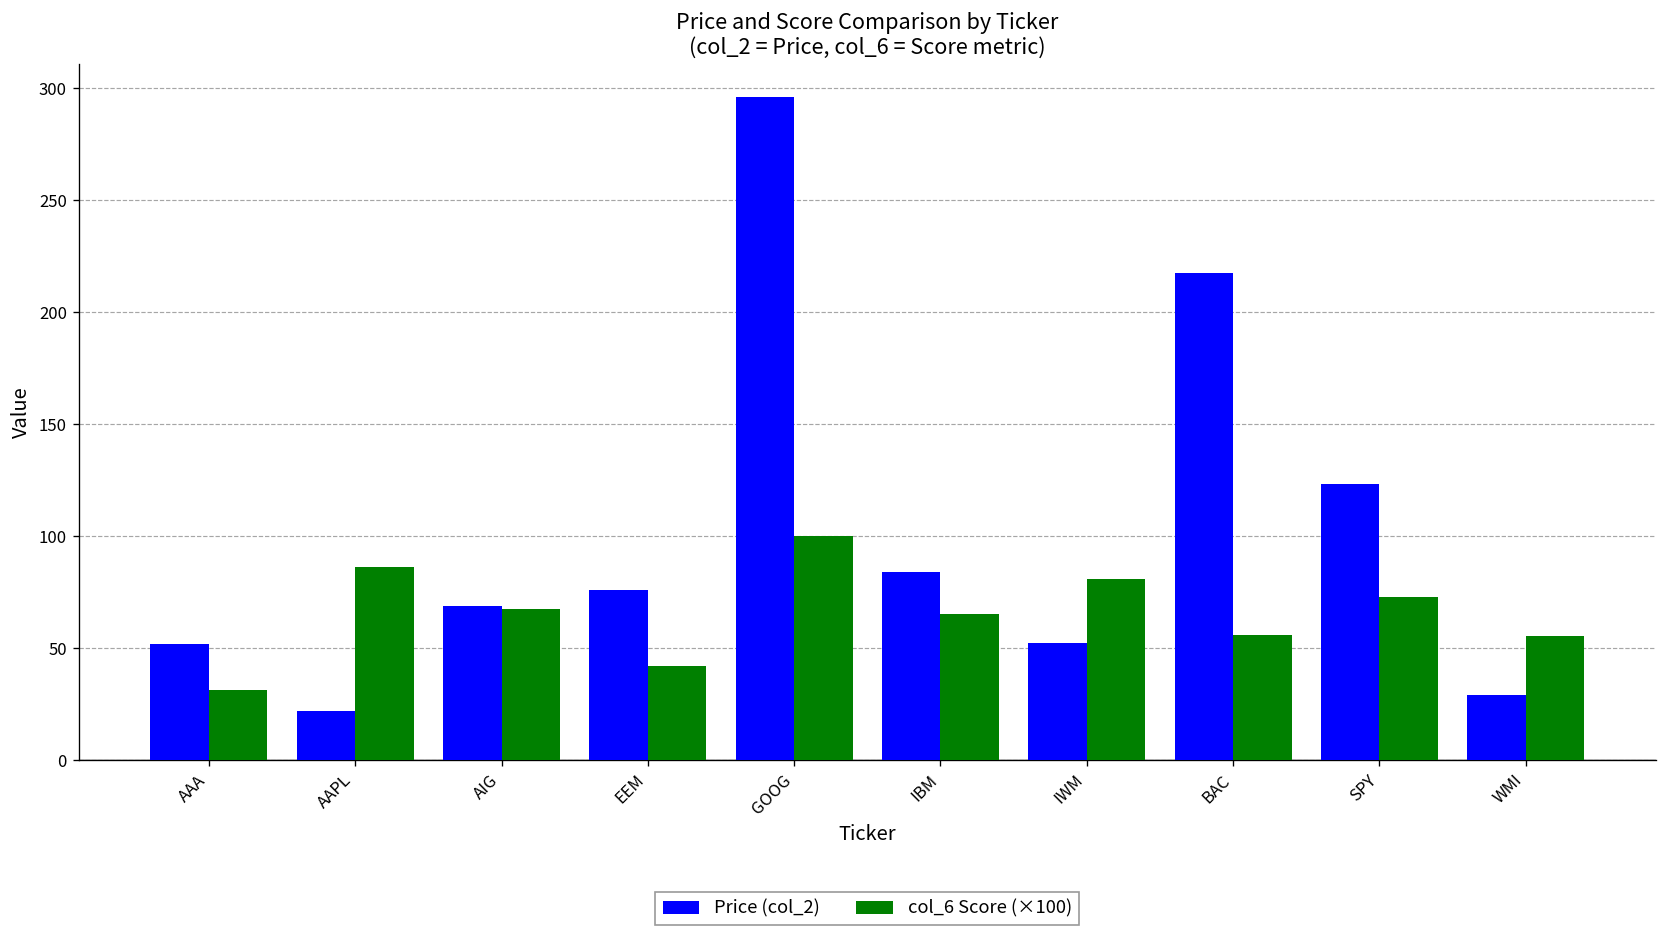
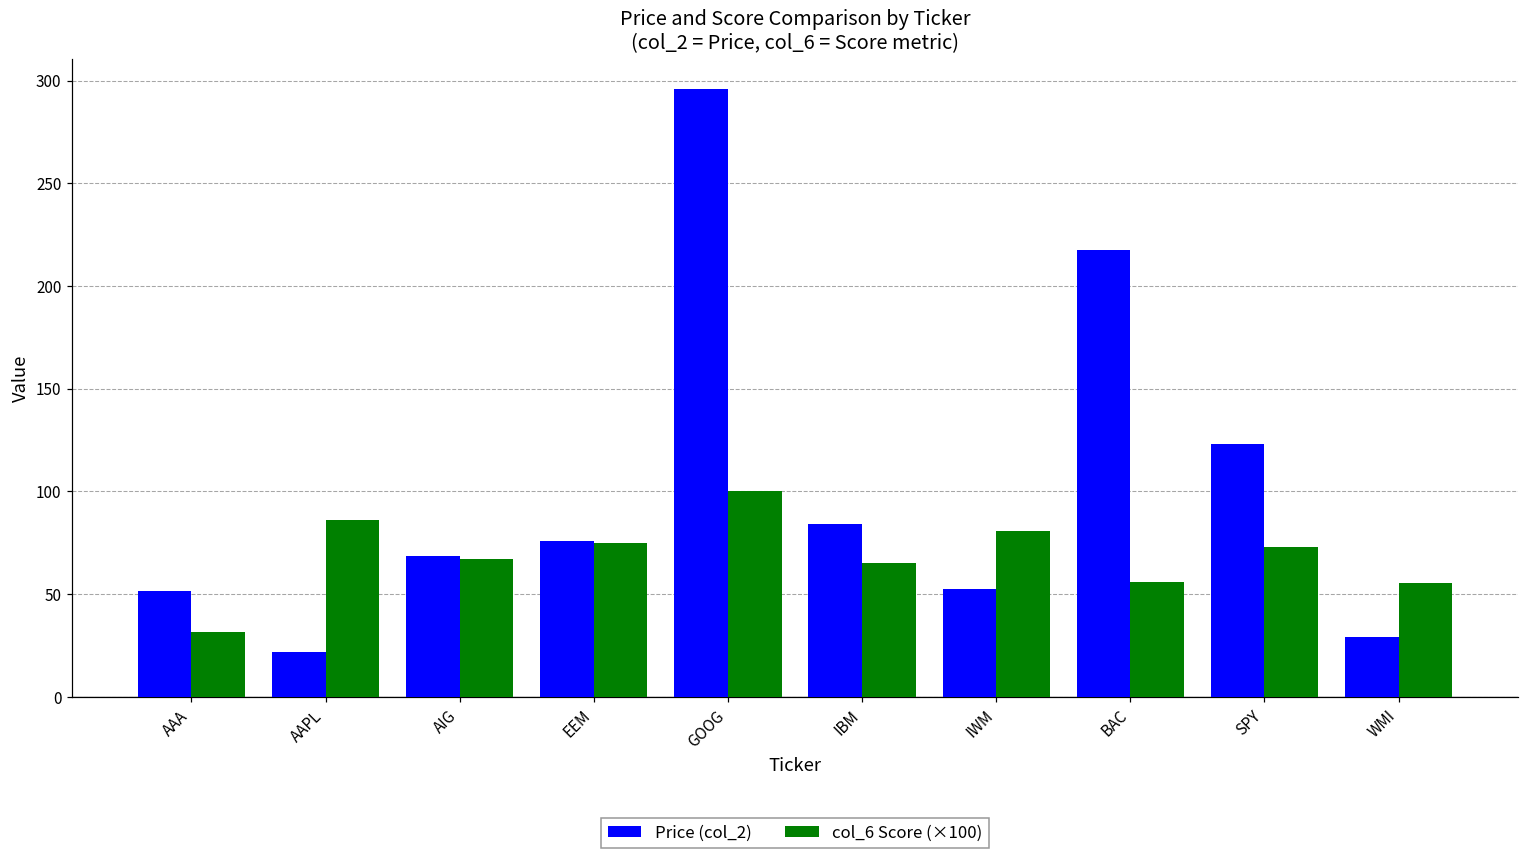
  {
    "Price (col_2)": {
      "AAA": 52,
      "AAPL": 22,
      "AIG": 69,
      "EEM": 76,
      "GOOG": 296,
      "IBM": 84,
      "IWM": 52,
      "BAC": 217,
      "SPY": 123,
      "WMI": 29
    },
    "col_6 Score (×100)": {
      "AAA": 31,
      "AAPL": 86,
      "AIG": 67,
-     "EEM": 42,
+     "EEM": 75,
      "GOOG": 100,
      "IBM": 65,
      "IWM": 81,
      "BAC": 56,
      "SPY": 73,
      "WMI": 56
    }
  }
